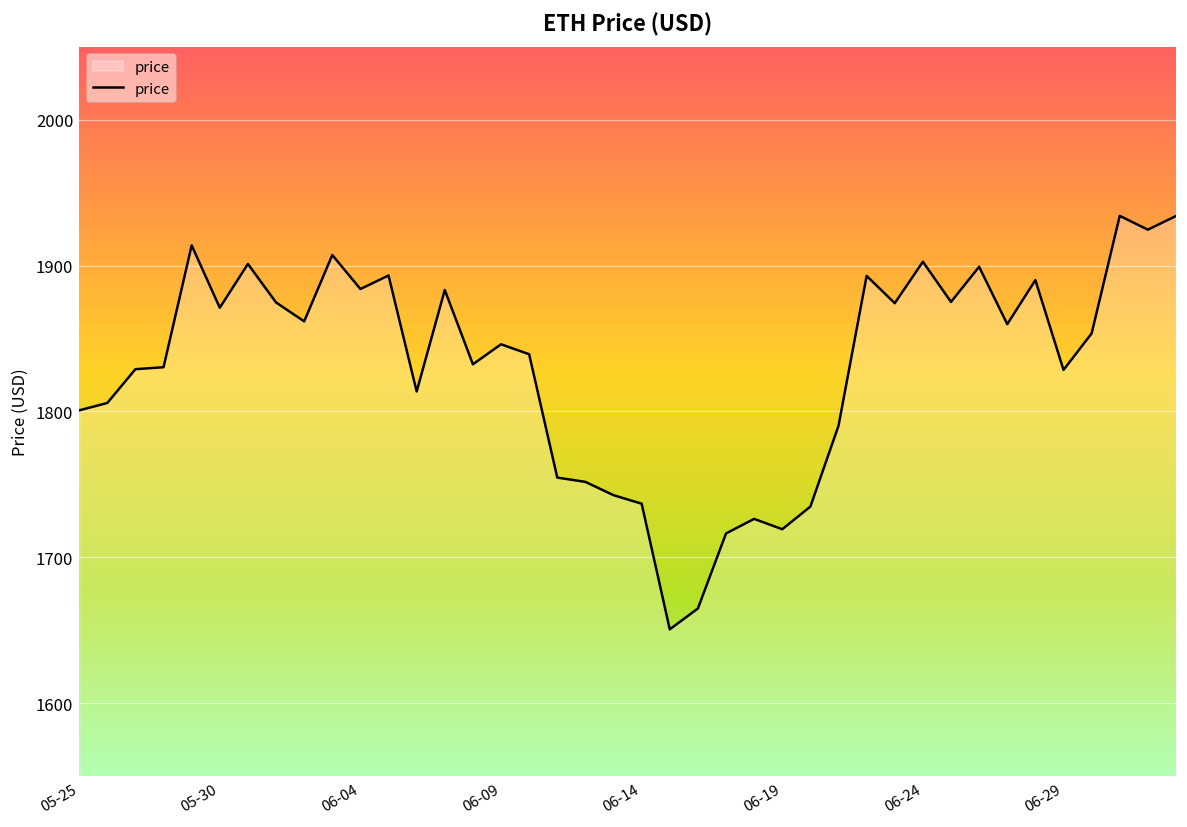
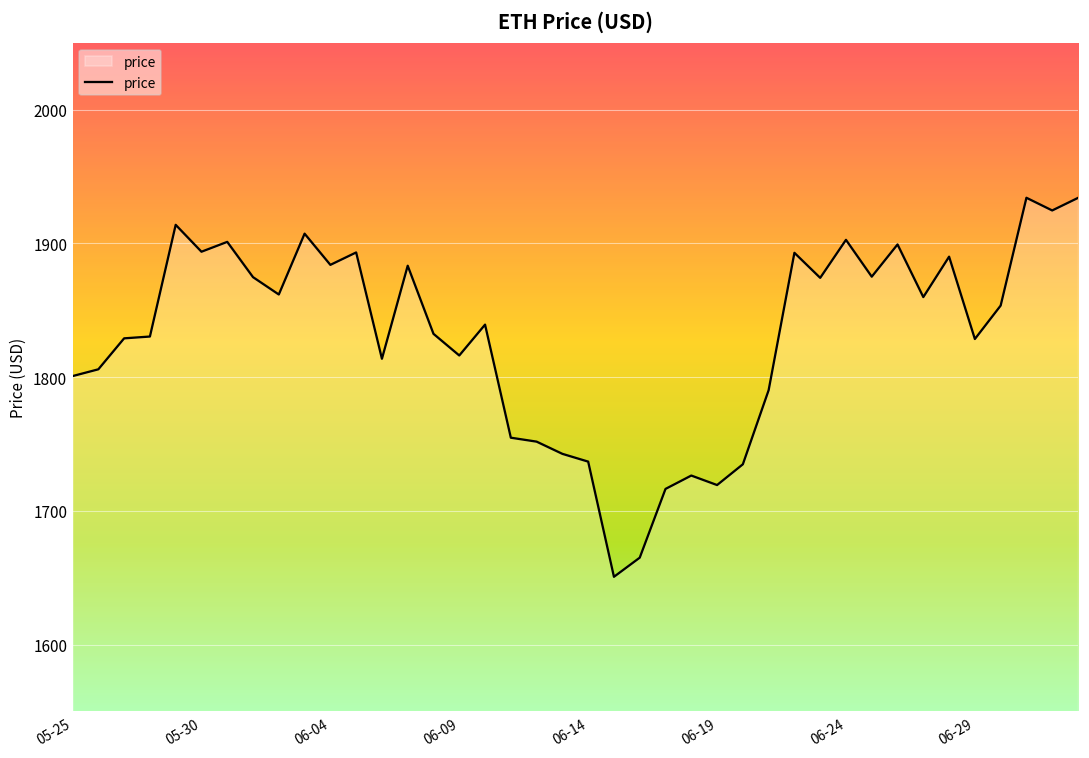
  {
    "05-25": 1801,
-   "05-30": 1871,
+   "05-30": 1894,
    "06-04": 1884,
-   "06-09": 1846,
+   "06-09": 1816,
    "06-14": 1737,
    "06-19": 1719,
    "06-24": 1903,
    "06-29": 1828
  }
